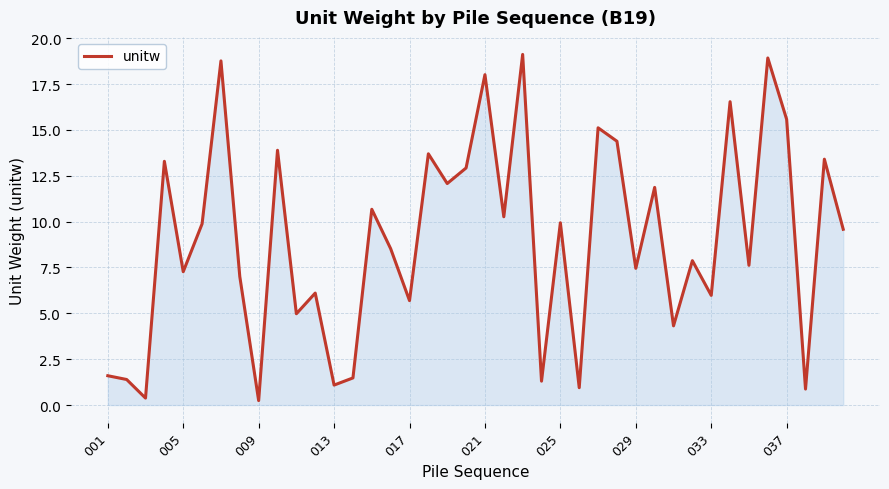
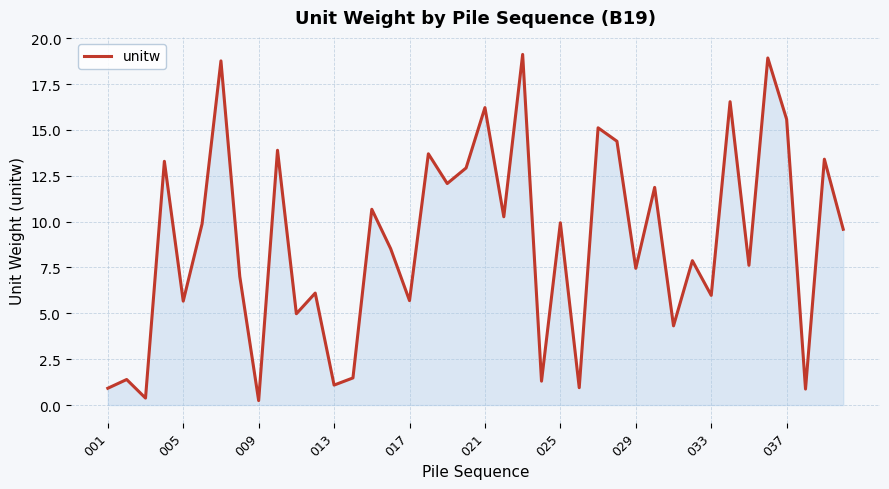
  {
-   "001": 1.6,
-   "005": 7.3,
+   "001": 0.9,
+   "005": 5.7,
    "009": 0.2,
    "013": 1.1,
    "017": 5.7,
-   "021": 18.0,
+   "021": 16.2,
    "025": 9.9,
    "029": 7.5,
    "033": 6.0,
    "037": 15.6
  }
